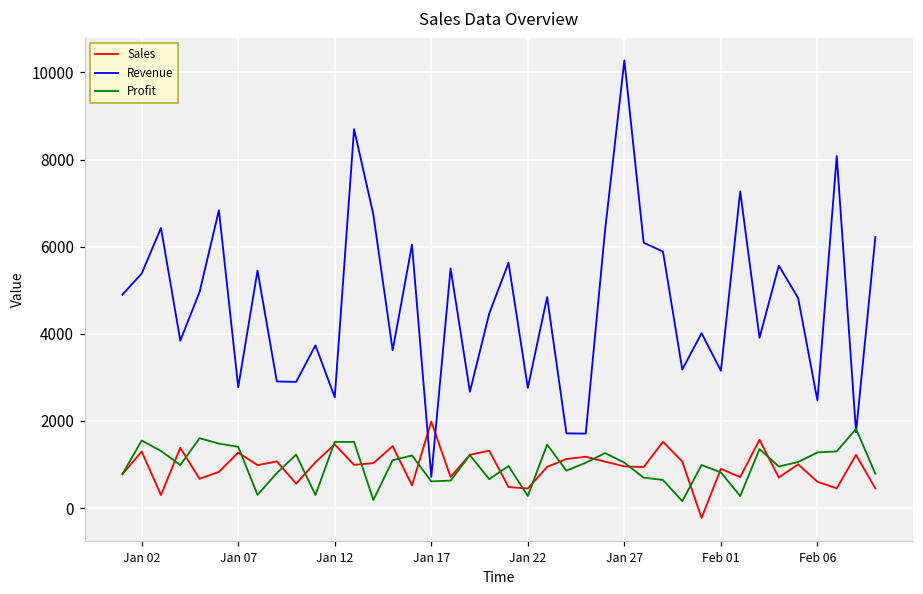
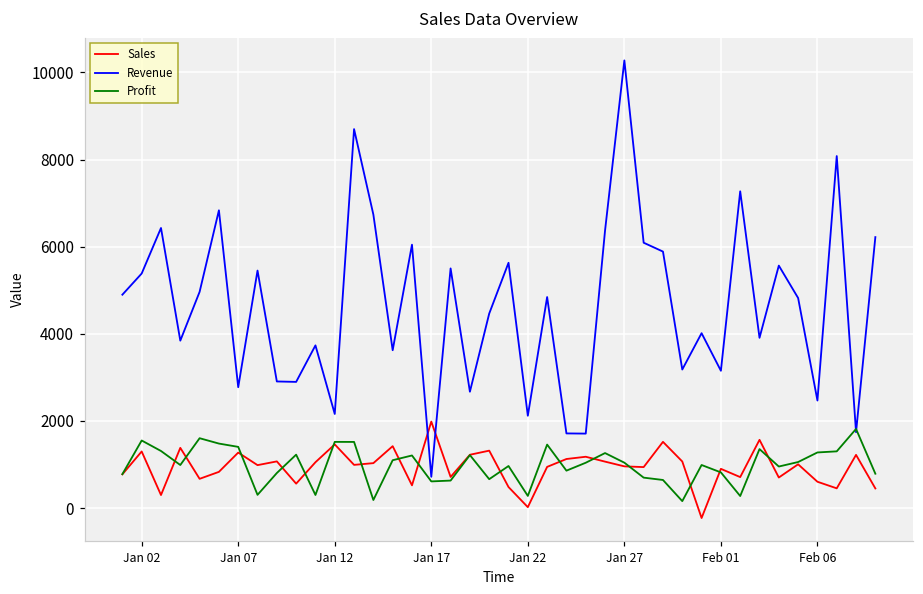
  {
    "Sales": {
      "Jan 02": 1300,
      "Jan 07": 1300,
      "Jan 17": 2000,
-     "Jan 22": 400,
+     "Jan 22": 0,
      "Jan 27": 1000,
      "Feb 01": 900,
      "Feb 06": 600
    },
    "Revenue": {
      "Jan 02": 5400,
      "Jan 07": 2800,
-     "Jan 12": 2500,
+     "Jan 12": 2200,
      "Jan 17": 700,
-     "Jan 22": 2800,
+     "Jan 22": 2100,
      "Jan 27": 10300,
      "Feb 01": 3200,
      "Feb 06": 2500
    },
    "Profit": {
      "Jan 02": 1600,
      "Jan 07": 1400,
      "Jan 17": 600,
      "Jan 22": 300,
      "Jan 27": 1000,
      "Feb 01": 800,
      "Feb 06": 1300
    }
  }
